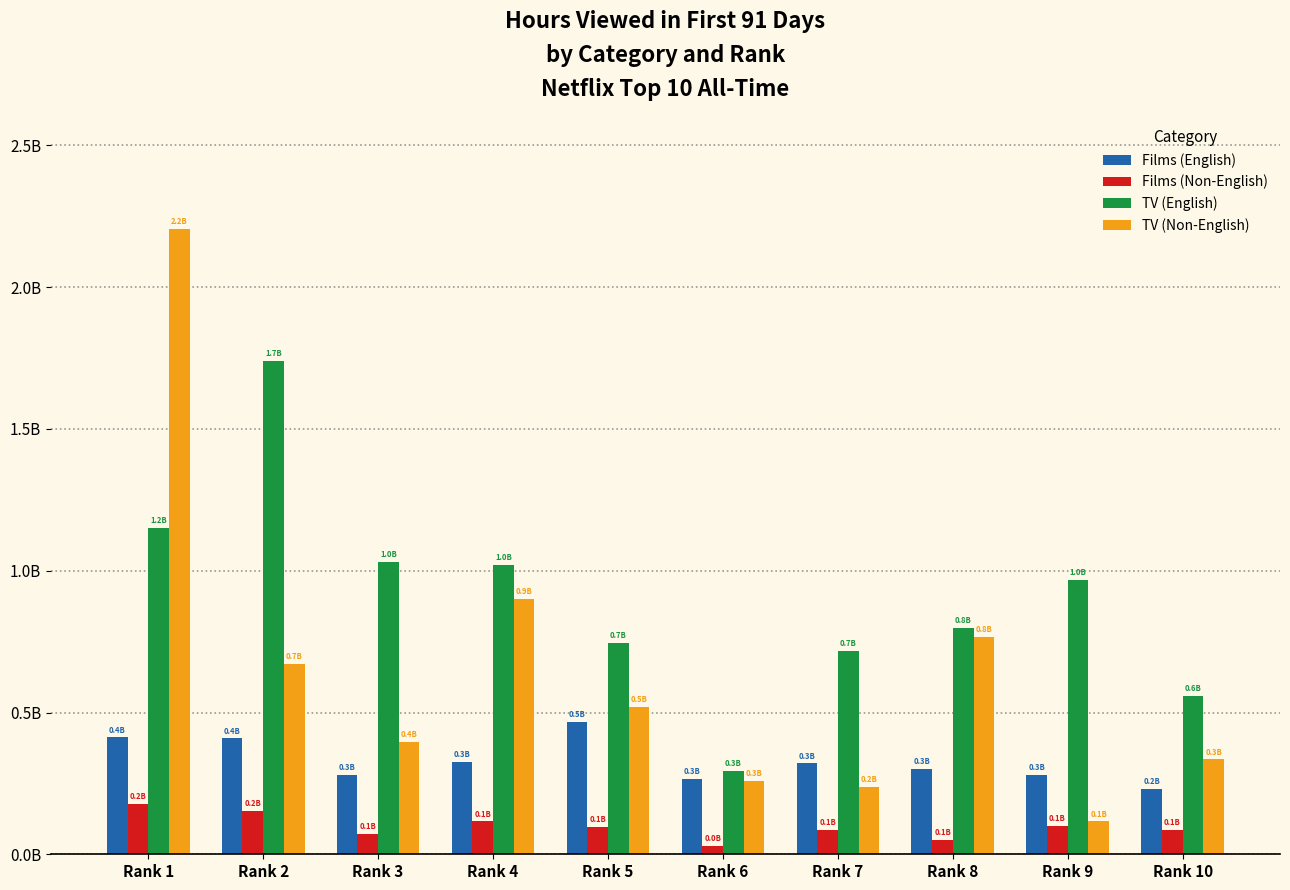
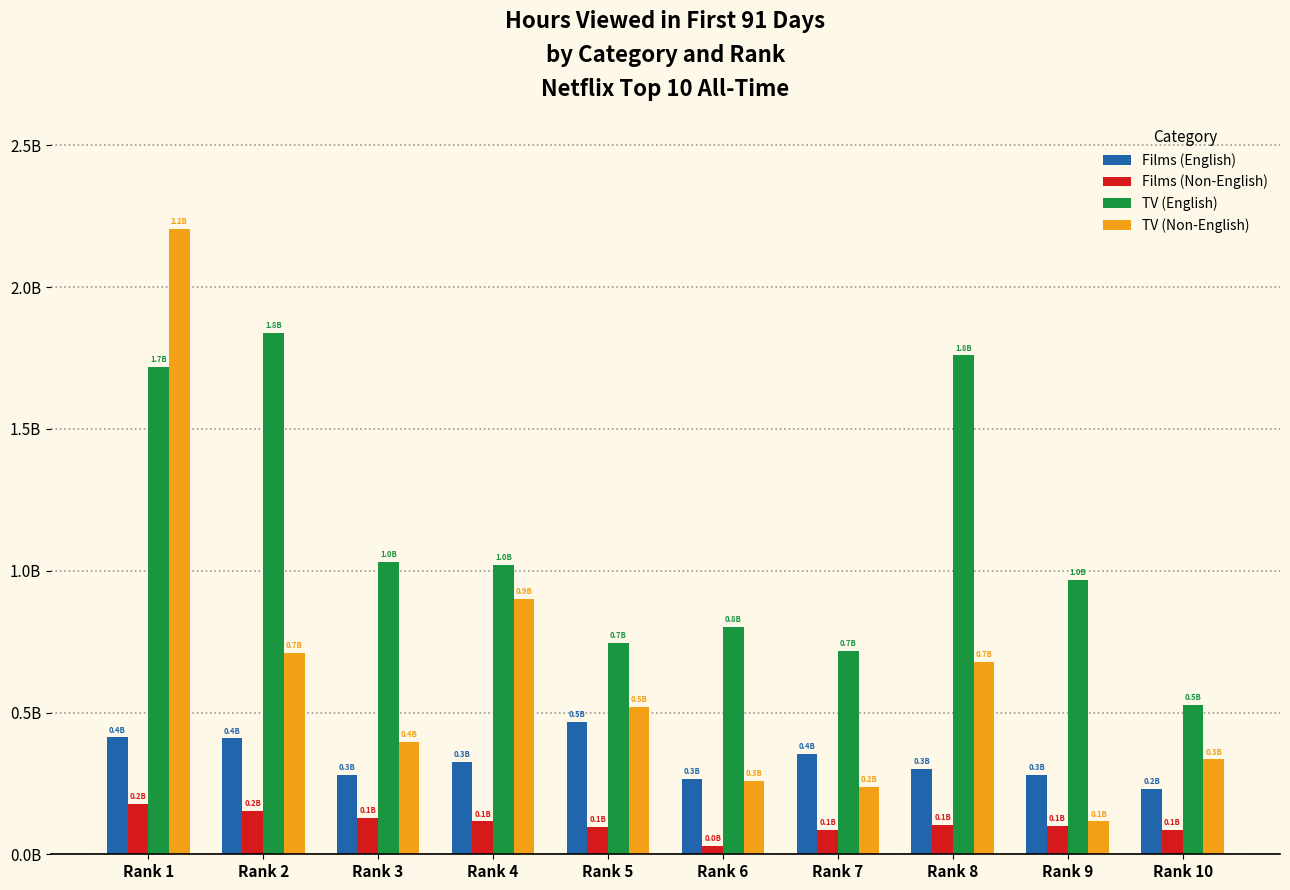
  {
    "Films (English)": {
      "Rank 1": "0.4B",
      "Rank 2": "0.4B",
      "Rank 3": "0.3B",
      "Rank 4": "0.3B",
      "Rank 5": "0.5B",
      "Rank 6": "0.3B",
-     "Rank 7": "0.3B",
+     "Rank 7": "0.4B",
      "Rank 8": "0.3B",
      "Rank 9": "0.3B",
      "Rank 10": "0.2B"
    },
    "Films (Non-English)": {
-     "Rank 3": "70000000",
-     "Rank 8": "50000000"
+     "Rank 3": "130000000",
+     "Rank 8": "100000000"
    },
    "TV (English)": {
-     "Rank 1": "1.2B",
-     "Rank 2": "1.7B",
+     "Rank 1": "1.7B",
+     "Rank 2": "1.8B",
      "Rank 3": "1.0B",
      "Rank 4": "1.0B",
      "Rank 5": "0.7B",
-     "Rank 6": "0.3B",
+     "Rank 6": "0.8B",
      "Rank 7": "0.7B",
-     "Rank 8": "0.8B",
+     "Rank 8": "1.8B",
      "Rank 9": "1.0B",
-     "Rank 10": "0.6B"
+     "Rank 10": "0.5B"
    },
    "TV (Non-English)": {
      "Rank 1": "2.2B",
-     "Rank 2": "670000000",
+     "Rank 2": "710000000",
      "Rank 3": "0.4B",
      "Rank 4": "0.9B",
      "Rank 5": "0.5B",
      "Rank 6": "0.3B",
      "Rank 7": "0.2B",
-     "Rank 8": "0.8B",
+     "Rank 8": "0.7B",
      "Rank 9": "0.1B",
      "Rank 10": "0.3B"
    }
  }
